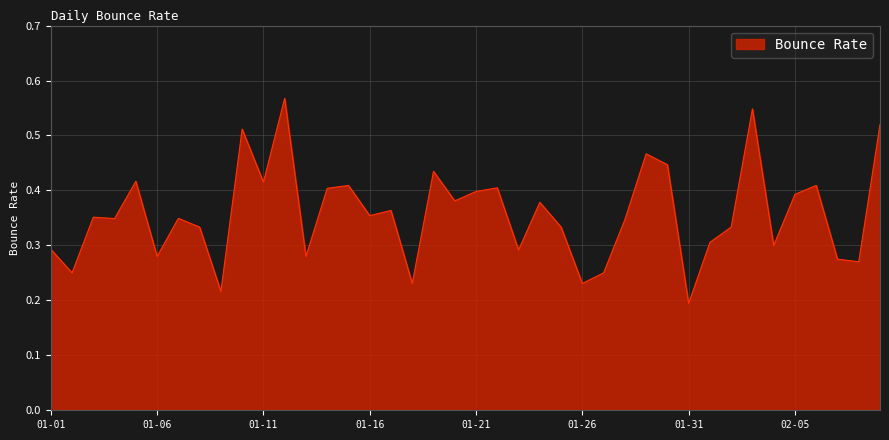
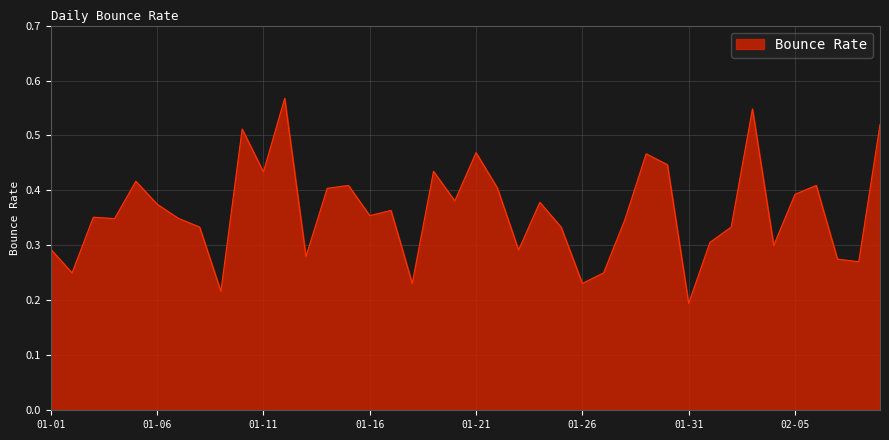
  {
    "01-01": 0.29,
-   "01-06": 0.28,
-   "01-11": 0.42,
+   "01-06": 0.38,
+   "01-11": 0.43,
    "01-16": 0.35,
-   "01-21": 0.40,
+   "01-21": 0.47,
    "01-26": 0.23,
    "01-31": 0.19,
    "02-05": 0.39
  }
